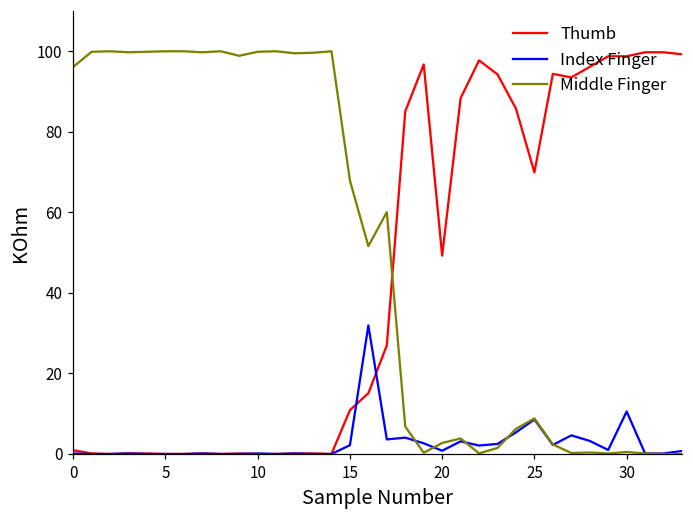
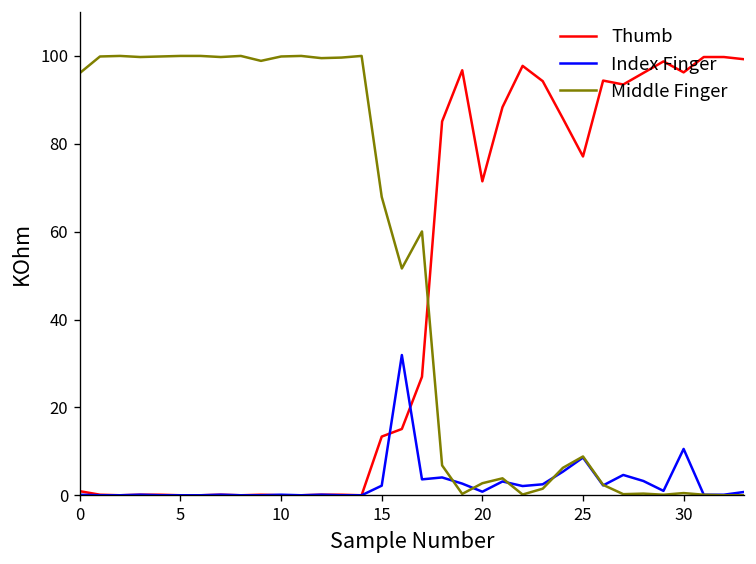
  {
    "Thumb": {
      "0": 1,
-     "15": 11,
-     "20": 49,
-     "25": 70,
-     "30": 99
+     "15": 13,
+     "20": 71,
+     "25": 77,
+     "30": 96
    },
    "Index Finger": {
      "0": 0,
      "15": 2,
      "20": 1,
      "30": 11
    },
    "Middle Finger": {
      "0": 96,
      "5": 100,
      "10": 100,
      "15": 68,
      "20": 3,
      "30": 0
    }
  }
